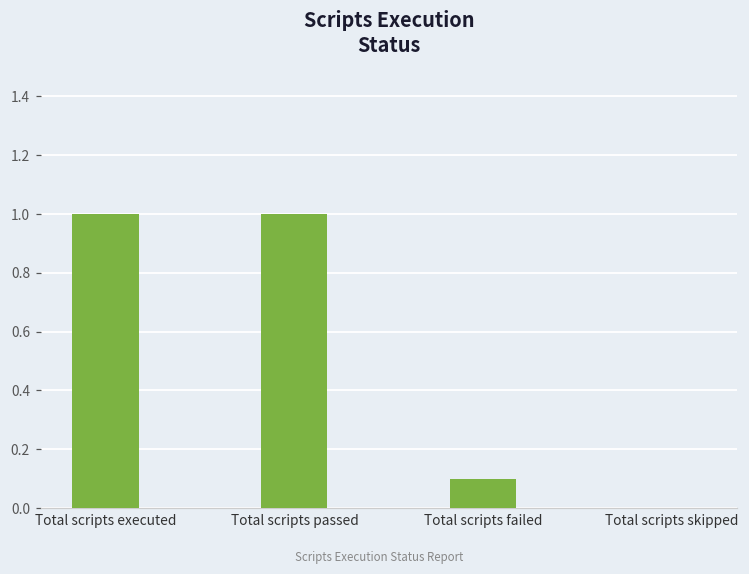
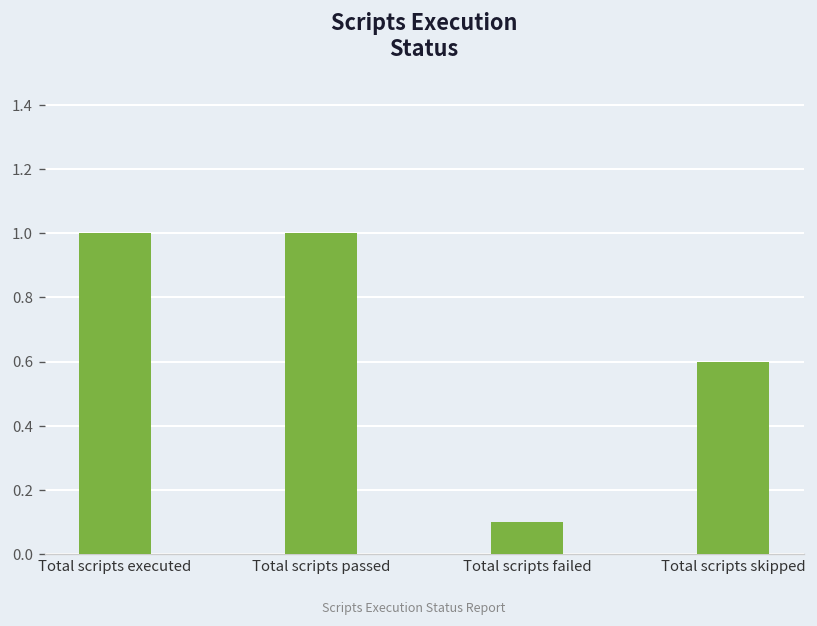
  {
    "Total scripts executed": 1.0,
    "Total scripts passed": 1.0,
    "Total scripts failed": 0.1,
-   "Total scripts skipped": 0.0
+   "Total scripts skipped": 0.6
  }
